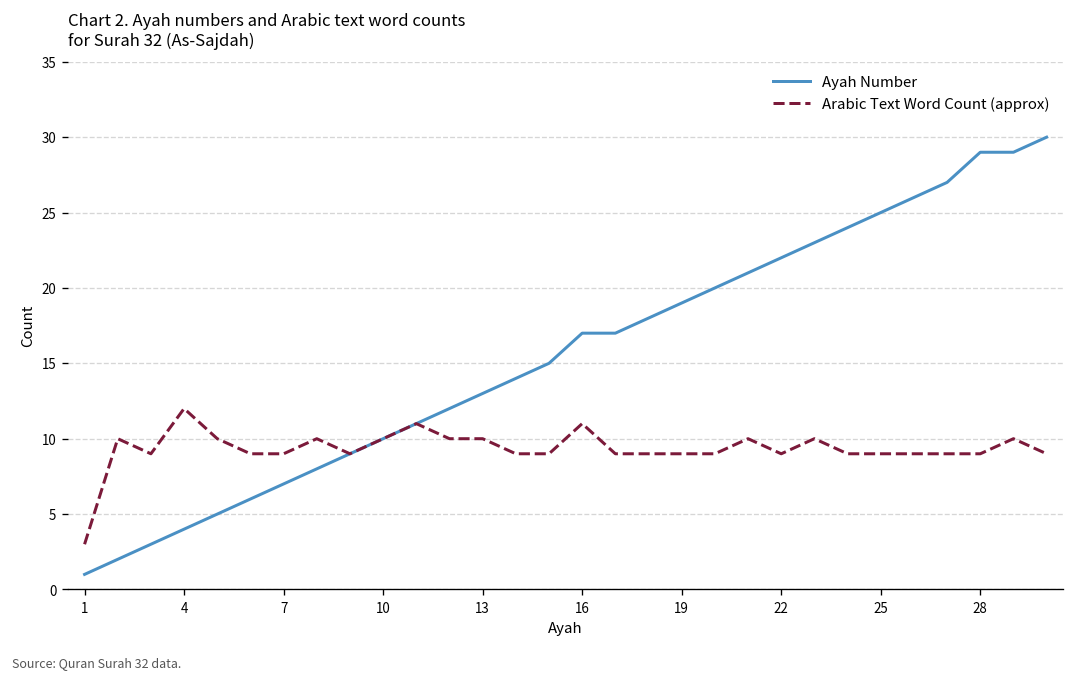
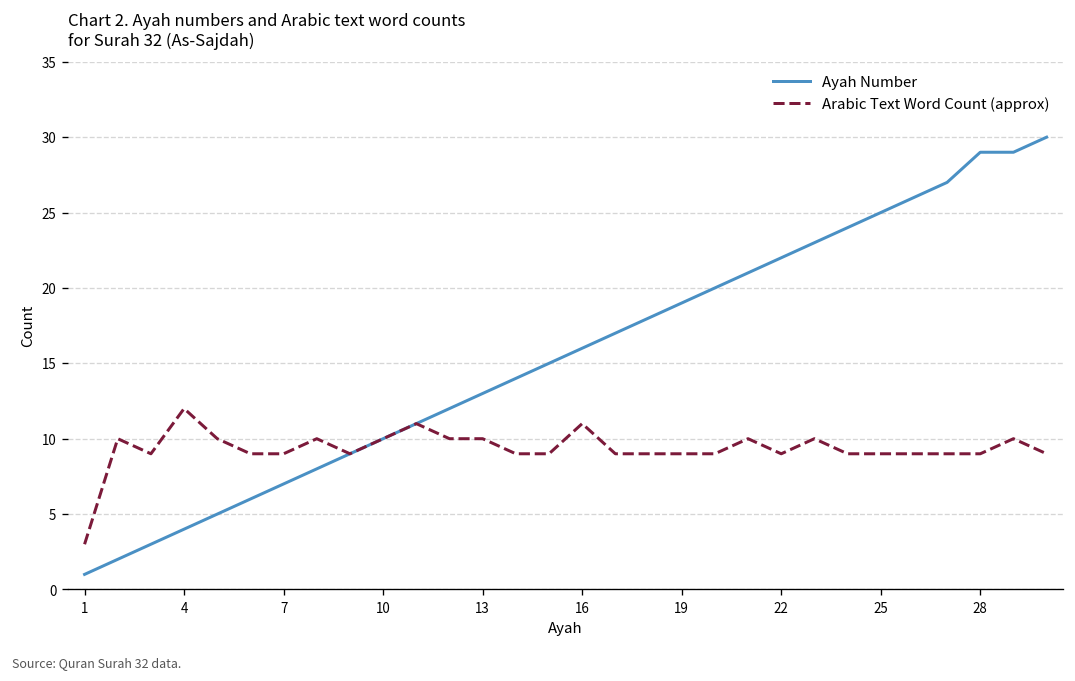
  {
    "Ayah Number": {
      "1": 1,
      "4": 4,
      "7": 7,
      "13": 13,
-     "16": 17,
+     "16": 16,
      "19": 19,
      "22": 22,
      "25": 25,
      "28": 29
    },
    "Arabic Text Word Count (approx)": {
      "1": 3,
      "4": 12,
      "7": 9,
      "13": 10,
      "16": 11,
      "19": 9,
      "22": 9,
      "25": 9,
      "28": 9
    }
  }
